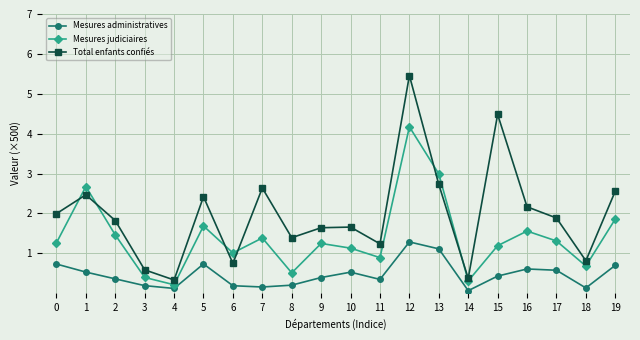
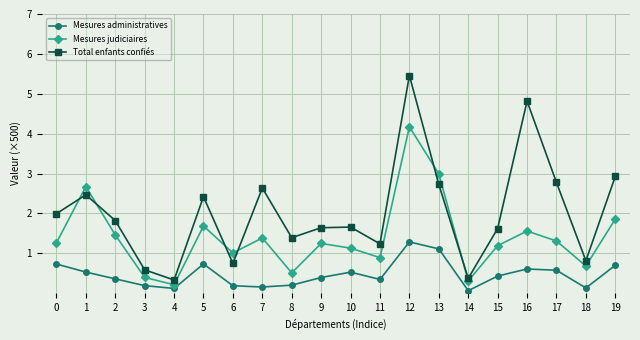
  {
    "Total enfants confiés": {
      "0": 2.0,
      "1": 2.5,
      "2": 1.8,
      "3": 0.6,
      "4": 0.3,
      "5": 2.4,
      "6": 0.7,
      "7": 2.6,
      "8": 1.4,
      "9": 1.6,
      "10": 1.7,
      "11": 1.2,
      "12": 5.5,
      "13": 2.7,
-     "15": 4.5,
-     "16": 2.2,
-     "17": 1.9,
+     "15": 1.6,
+     "16": 4.8,
+     "17": 2.8,
      "18": 0.8,
-     "19": 2.6
+     "19": 2.9
    }
  }
